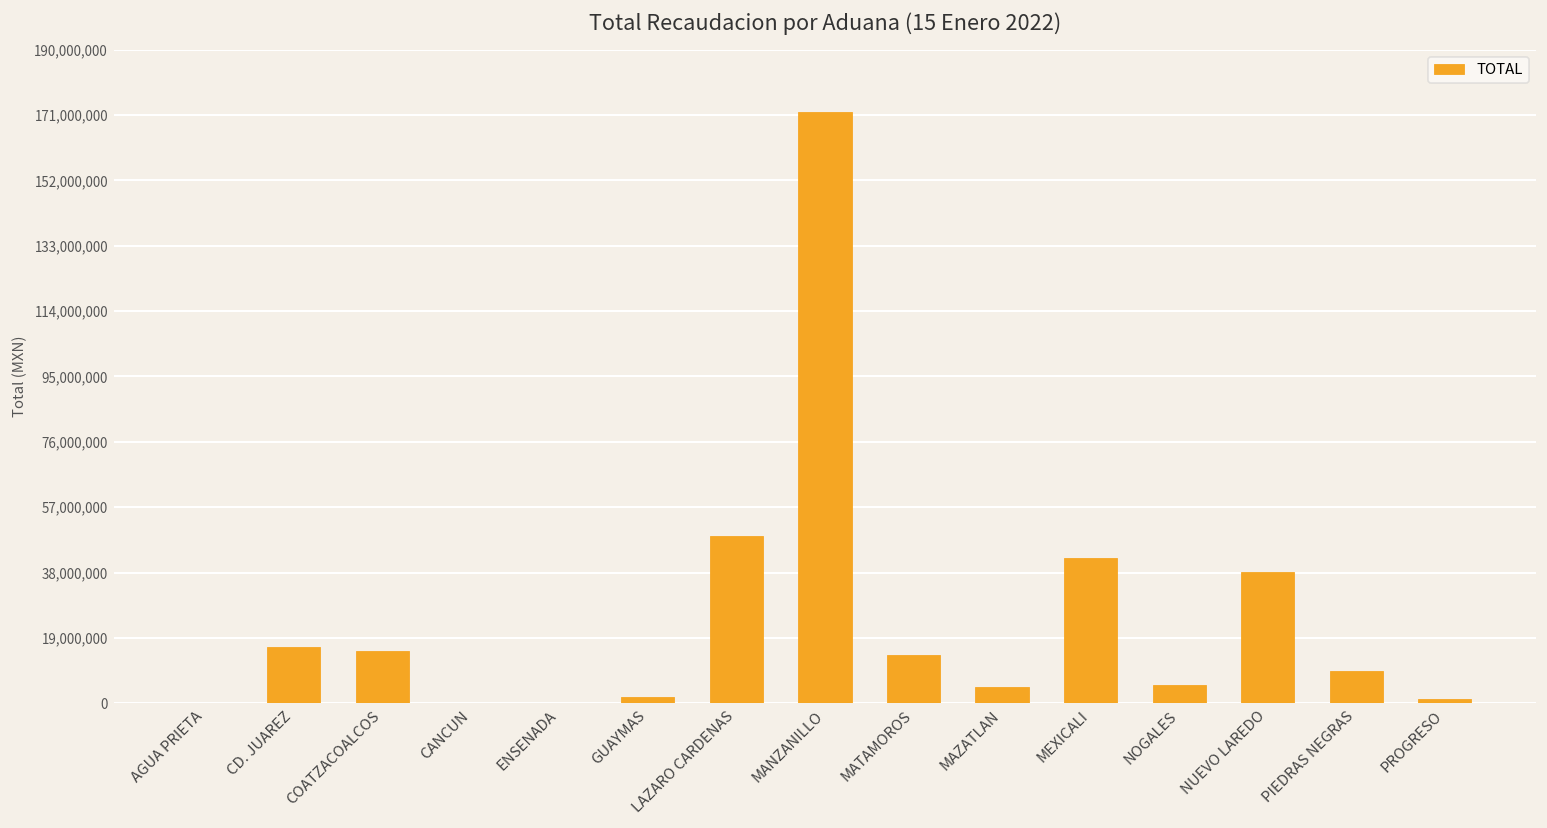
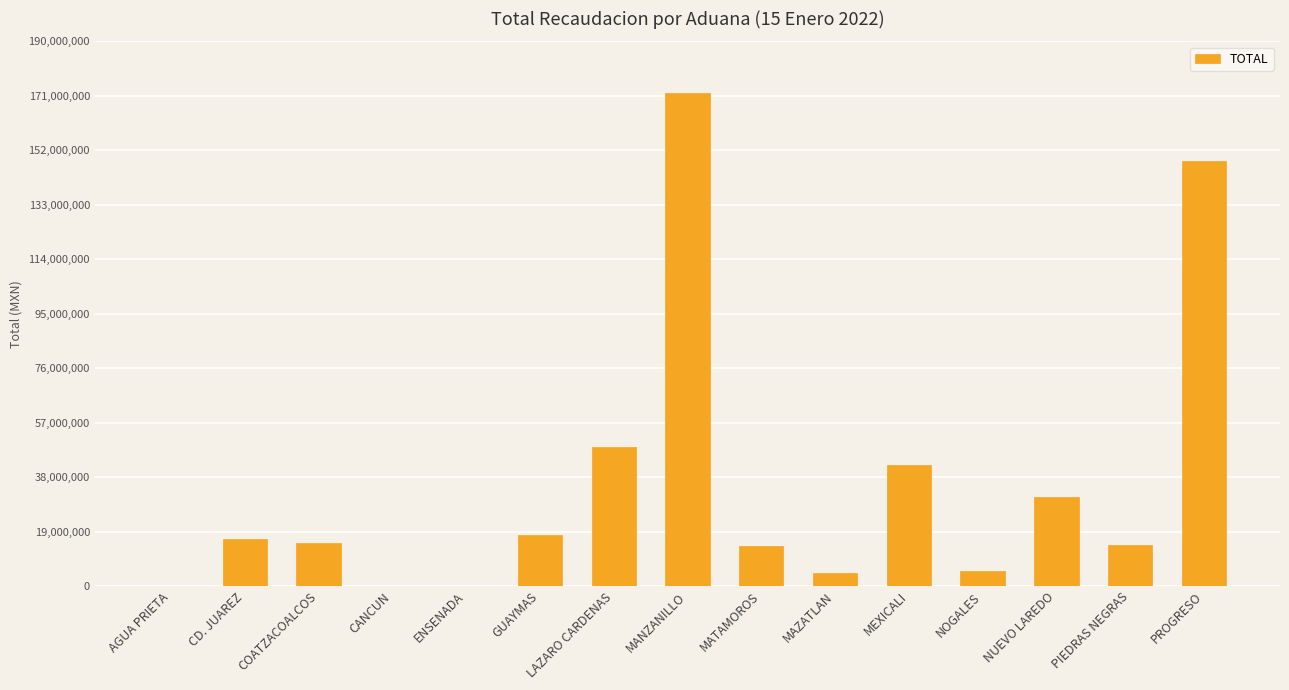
  {
    "CD. JUAREZ": "16,000,000",
    "COATZACOALCOS": "15,000,000",
-   "GUAYMAS": "2,000,000",
+   "GUAYMAS": "18,000,000",
    "LAZARO CARDENAS": "49,000,000",
    "MANZANILLO": "172,000,000",
    "MATAMOROS": "14,000,000",
    "MAZATLAN": "5,000,000",
    "MEXICALI": "42,000,000",
    "NOGALES": "5,000,000",
-   "NUEVO LAREDO": "38,000,000",
-   "PIEDRAS NEGRAS": "9,000,000",
-   "PROGRESO": "1,000,000"
+   "NUEVO LAREDO": "31,000,000",
+   "PIEDRAS NEGRAS": "14,000,000",
+   "PROGRESO": "148,000,000"
  }
